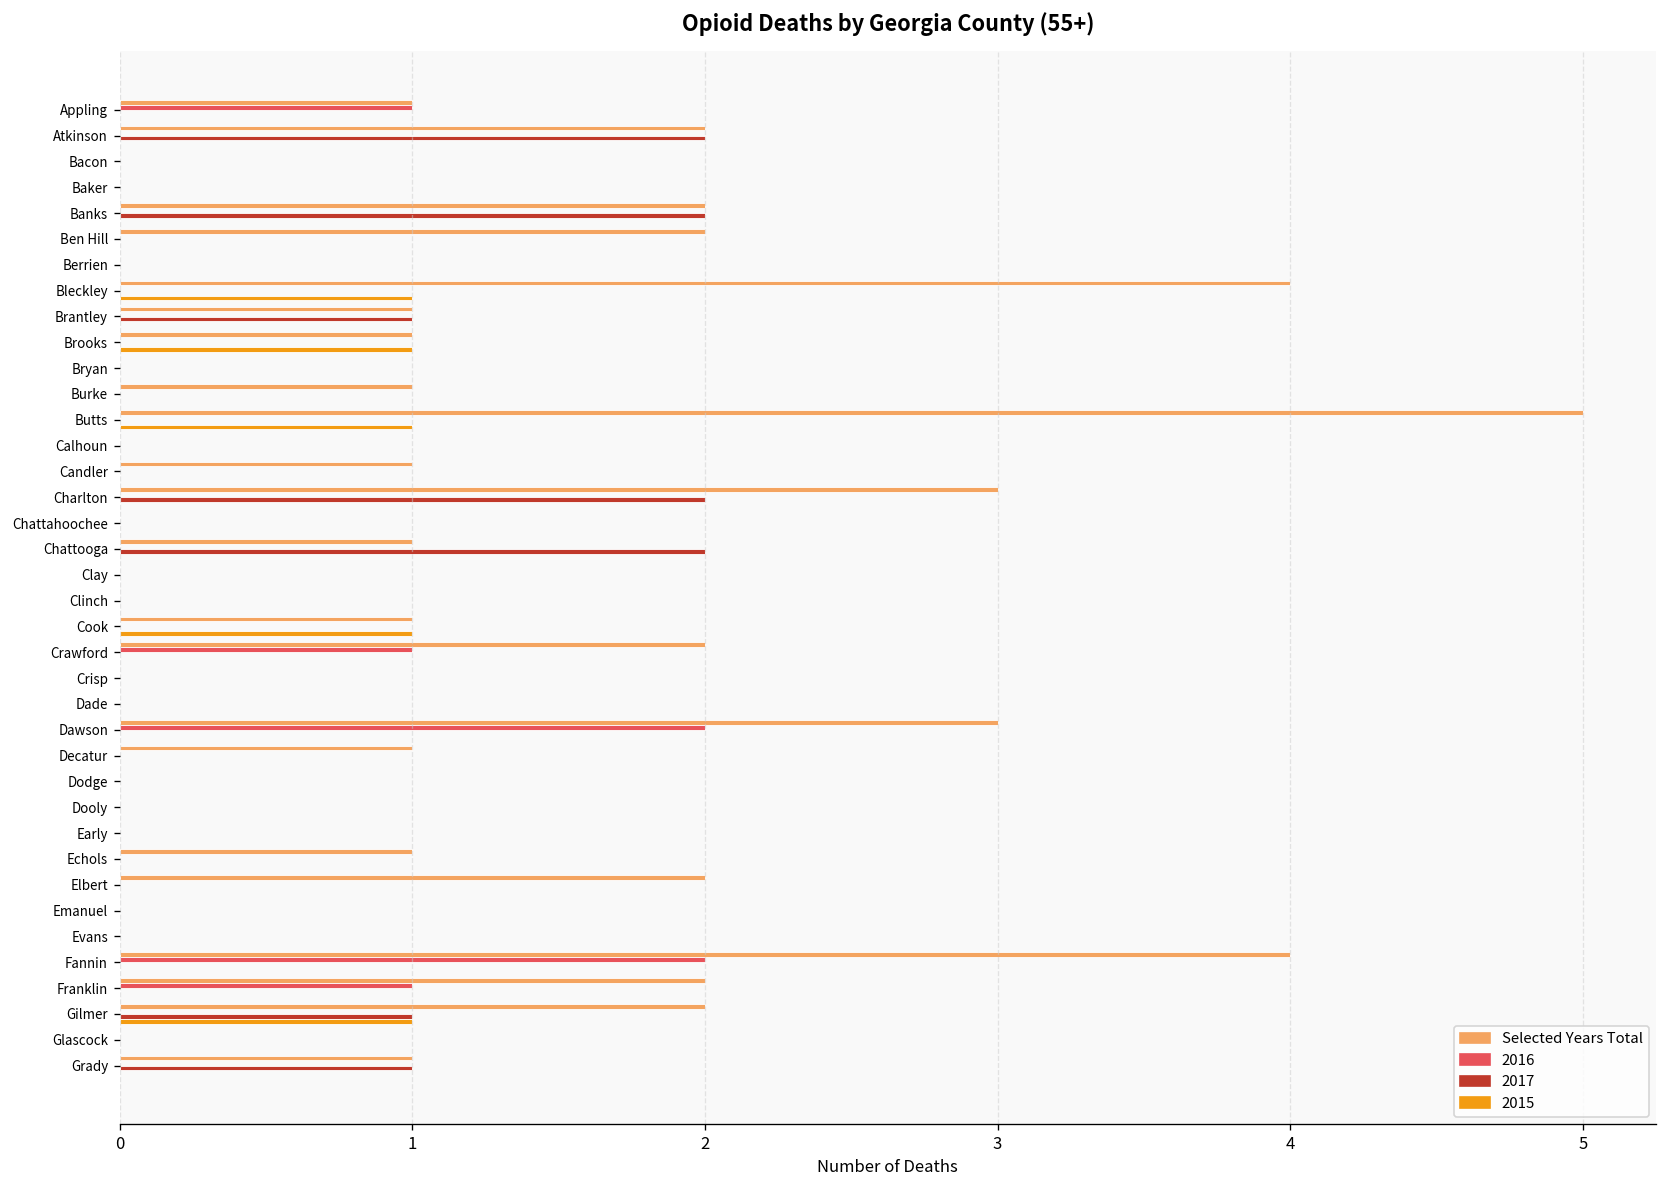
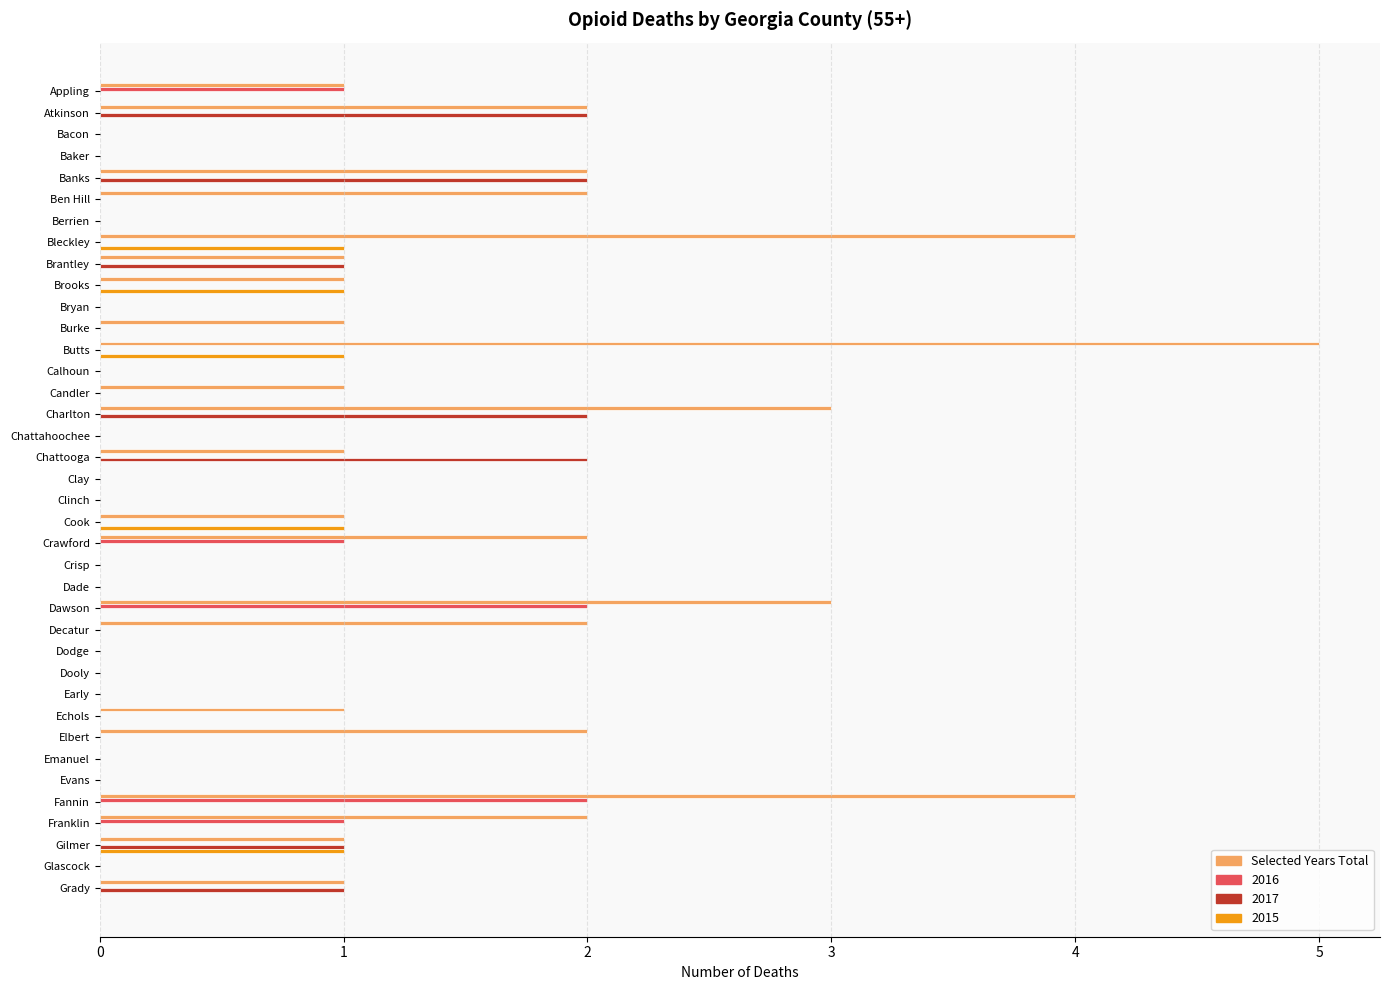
  {
    "Selected Years Total": {
      "Appling": 1,
      "Atkinson": 2,
      "Bacon": 0,
      "Baker": 0,
      "Banks": 2,
      "Ben Hill": 2,
      "Berrien": 0,
      "Bleckley": 4,
      "Brantley": 1,
      "Brooks": 1,
      "Bryan": 0,
      "Burke": 1,
      "Butts": 5,
      "Calhoun": 0,
      "Candler": 1,
      "Charlton": 3,
      "Chattahoochee": 0,
      "Chattooga": 1,
      "Clay": 0,
      "Clinch": 0,
      "Cook": 1,
      "Crawford": 2,
      "Crisp": 0,
      "Dade": 0,
      "Dawson": 3,
-     "Decatur": 1,
+     "Decatur": 2,
      "Dodge": 0,
      "Dooly": 0,
      "Early": 0,
      "Echols": 1,
      "Elbert": 2,
      "Emanuel": 0,
      "Evans": 0,
      "Fannin": 4,
      "Franklin": 2,
-     "Gilmer": 2,
+     "Gilmer": 1,
      "Glascock": 0,
      "Grady": 1
    },
    "2016": {
      "Appling": 1,
      "Atkinson": 0,
      "Bacon": 0,
      "Baker": 0,
      "Banks": 0,
      "Ben Hill": 0,
      "Berrien": 0,
      "Bleckley": 0,
      "Brantley": 0,
      "Brooks": 0,
      "Bryan": 0,
      "Burke": 0,
      "Butts": 0,
      "Calhoun": 0,
      "Candler": 0,
      "Charlton": 0,
      "Chattahoochee": 0,
      "Chattooga": 0,
      "Clay": 0,
      "Clinch": 0,
      "Cook": 0,
      "Crawford": 1,
      "Crisp": 0,
      "Dade": 0,
      "Dawson": 2,
      "Decatur": 0,
      "Dodge": 0,
      "Dooly": 0,
      "Early": 0,
      "Echols": 0,
      "Elbert": 0,
      "Emanuel": 0,
      "Evans": 0,
      "Fannin": 2,
      "Franklin": 1,
      "Gilmer": 0,
      "Glascock": 0,
      "Grady": 0
    },
    "2017": {
      "Appling": 0,
      "Atkinson": 2,
      "Bacon": 0,
      "Baker": 0,
      "Banks": 2,
      "Ben Hill": 0,
      "Berrien": 0,
      "Bleckley": 0,
      "Brantley": 1,
      "Brooks": 0,
      "Bryan": 0,
      "Burke": 0,
      "Butts": 0,
      "Calhoun": 0,
      "Candler": 0,
      "Charlton": 2,
      "Chattahoochee": 0,
      "Chattooga": 2,
      "Clay": 0,
      "Clinch": 0,
      "Cook": 0,
      "Crawford": 0,
      "Crisp": 0,
      "Dade": 0,
      "Dawson": 0,
      "Decatur": 0,
      "Dodge": 0,
      "Dooly": 0,
      "Early": 0,
      "Echols": 0,
      "Elbert": 0,
      "Emanuel": 0,
      "Evans": 0,
      "Fannin": 0,
      "Franklin": 0,
      "Gilmer": 1,
      "Glascock": 0,
      "Grady": 1
    },
    "2015": {
      "Appling": 0,
      "Atkinson": 0,
      "Bacon": 0,
      "Baker": 0,
      "Banks": 0,
      "Ben Hill": 0,
      "Berrien": 0,
      "Bleckley": 1,
      "Brantley": 0,
      "Brooks": 1,
      "Bryan": 0,
      "Burke": 0,
      "Butts": 1,
      "Calhoun": 0,
      "Candler": 0,
      "Charlton": 0,
      "Chattahoochee": 0,
      "Chattooga": 0,
      "Clay": 0,
      "Clinch": 0,
      "Cook": 1,
      "Crawford": 0,
      "Crisp": 0,
      "Dade": 0,
      "Dawson": 0,
      "Decatur": 0,
      "Dodge": 0,
      "Dooly": 0,
      "Early": 0,
      "Echols": 0,
      "Elbert": 0,
      "Emanuel": 0,
      "Evans": 0,
      "Fannin": 0,
      "Franklin": 0,
      "Gilmer": 1,
      "Glascock": 0,
      "Grady": 0
    }
  }
